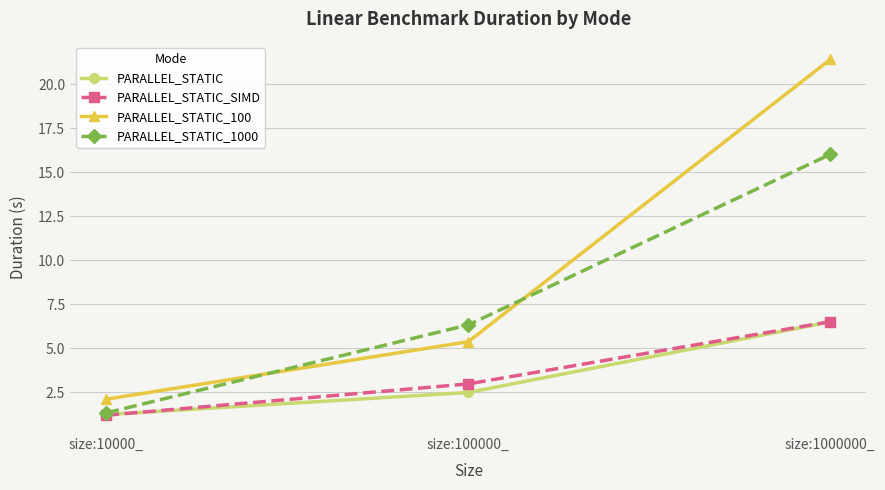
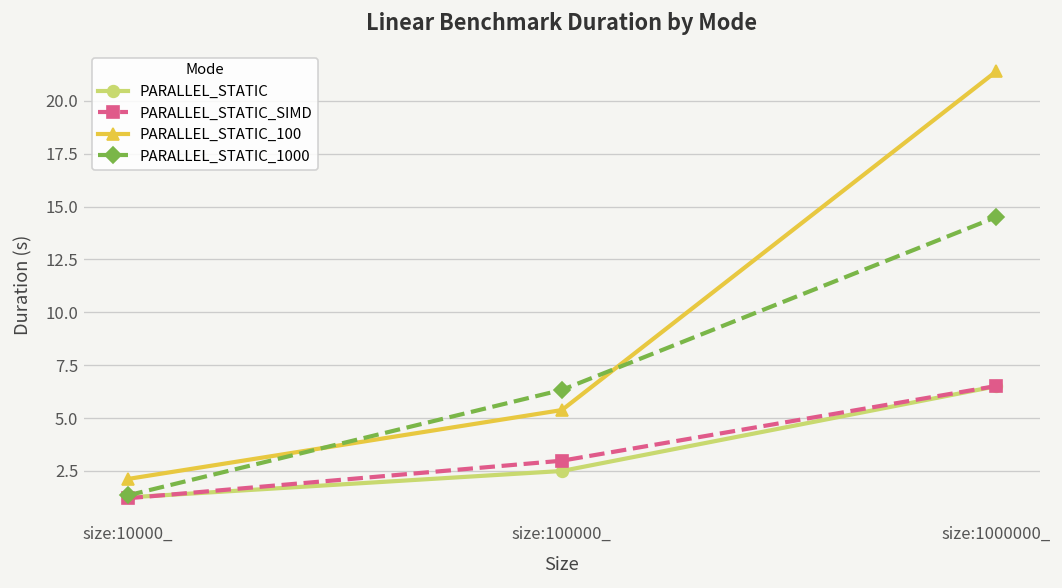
  {
    "PARALLEL_STATIC_SIMD": {
      "size:100000_": 3.0
    },
    "PARALLEL_STATIC_1000": {
      "size:100000_": 6.3,
-     "size:1000000_": 16.0
+     "size:1000000_": 14.5
    }
  }
